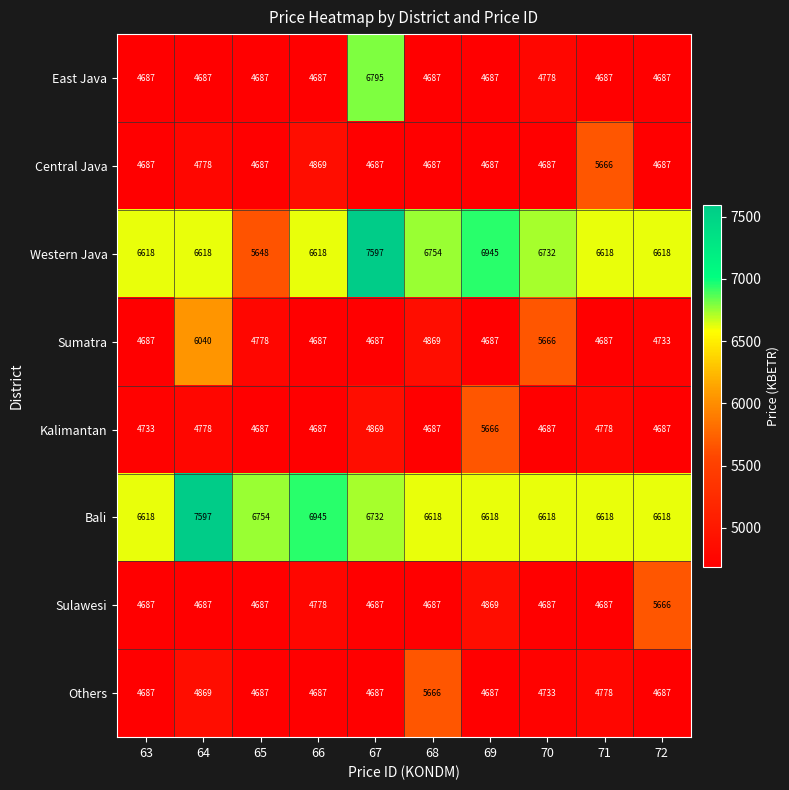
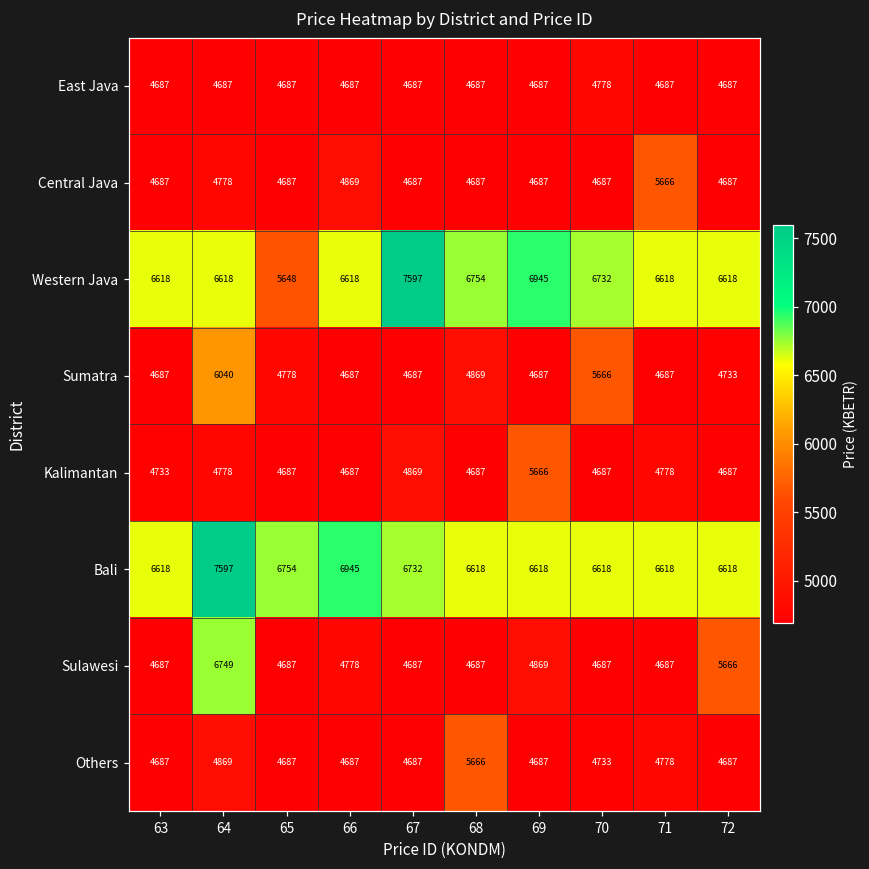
  {
    "East Java": {
      "63": 4687,
      "64": 4687,
      "65": 4687,
      "66": 4687,
-     "67": 6795,
+     "67": 4687,
      "68": 4687,
      "69": 4687,
      "70": 4778,
      "71": 4687,
      "72": 4687
    },
    "Central Java": {
      "63": 4687,
      "64": 4778,
      "65": 4687,
      "66": 4869,
      "67": 4687,
      "68": 4687,
      "69": 4687,
      "70": 4687,
      "71": 5666,
      "72": 4687
    },
    "Western Java": {
      "63": 6618,
      "64": 6618,
      "65": 5648,
      "66": 6618,
      "67": 7597,
      "68": 6754,
      "69": 6945,
      "70": 6732,
      "71": 6618,
      "72": 6618
    },
    "Sumatra": {
      "63": 4687,
      "64": 6040,
      "65": 4778,
      "66": 4687,
      "67": 4687,
      "68": 4869,
      "69": 4687,
      "70": 5666,
      "71": 4687,
      "72": 4733
    },
    "Kalimantan": {
      "63": 4733,
      "64": 4778,
      "65": 4687,
      "66": 4687,
      "67": 4869,
      "68": 4687,
      "69": 5666,
      "70": 4687,
      "71": 4778,
      "72": 4687
    },
    "Bali": {
      "63": 6618,
      "64": 7597,
      "65": 6754,
      "66": 6945,
      "67": 6732,
      "68": 6618,
      "69": 6618,
      "70": 6618,
      "71": 6618,
      "72": 6618
    },
    "Sulawesi": {
      "63": 4687,
-     "64": 4687,
+     "64": 6749,
      "65": 4687,
      "66": 4778,
      "67": 4687,
      "68": 4687,
      "69": 4869,
      "70": 4687,
      "71": 4687,
      "72": 5666
    },
    "Others": {
      "63": 4687,
      "64": 4869,
      "65": 4687,
      "66": 4687,
      "67": 4687,
      "68": 5666,
      "69": 4687,
      "70": 4733,
      "71": 4778,
      "72": 4687
    }
  }
